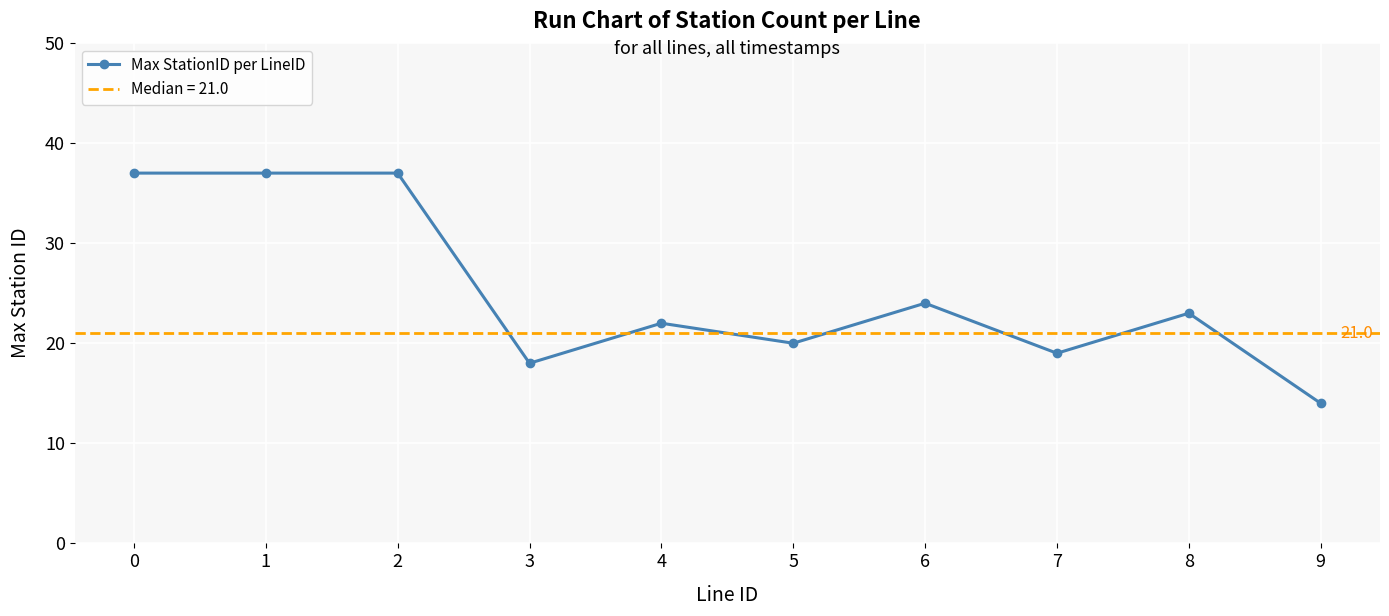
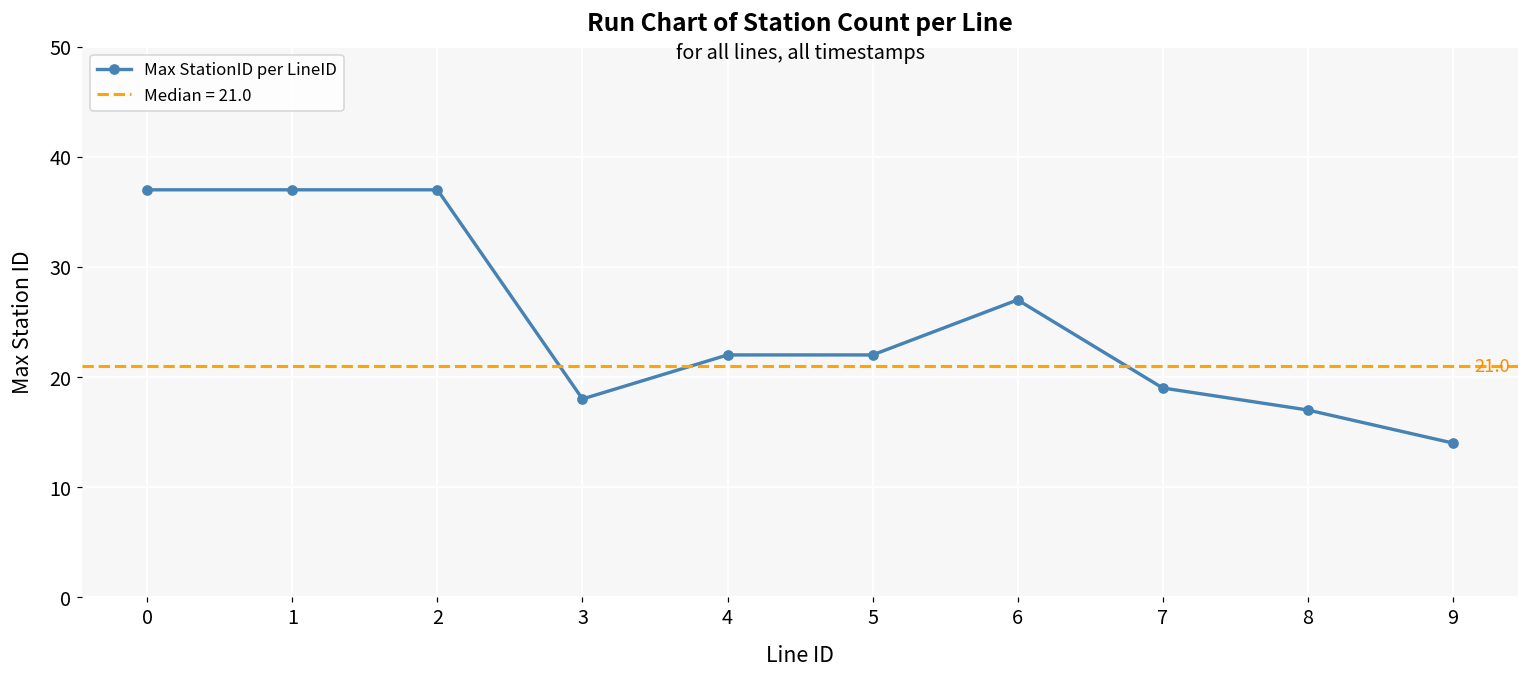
  {
    "0": 37,
    "1": 37,
    "2": 37,
    "3": 18,
    "4": 22,
-   "5": 20,
-   "6": 24,
+   "5": 22,
+   "6": 27,
    "7": 19,
-   "8": 23,
+   "8": 17,
    "9": 14
  }
